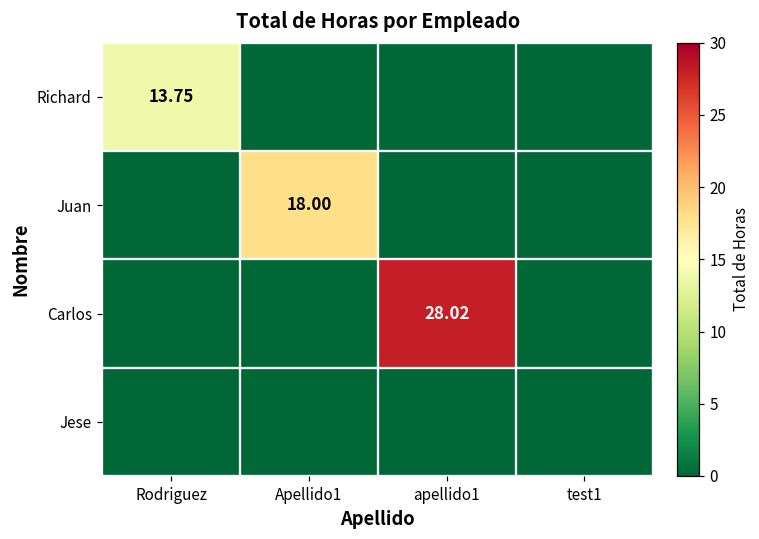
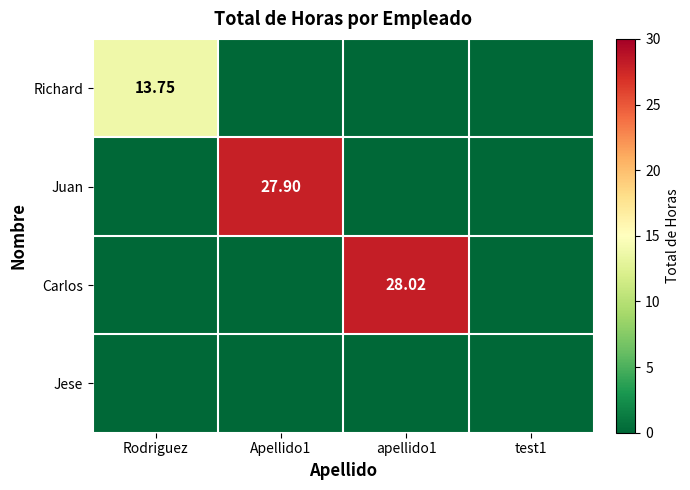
  {
    "Richard": {
      "Rodriguez": 13.75
    },
    "Juan": {
-     "Apellido1": 18.00
+     "Apellido1": 27.90
    },
    "Carlos": {
      "apellido1": 28.02
    }
  }
